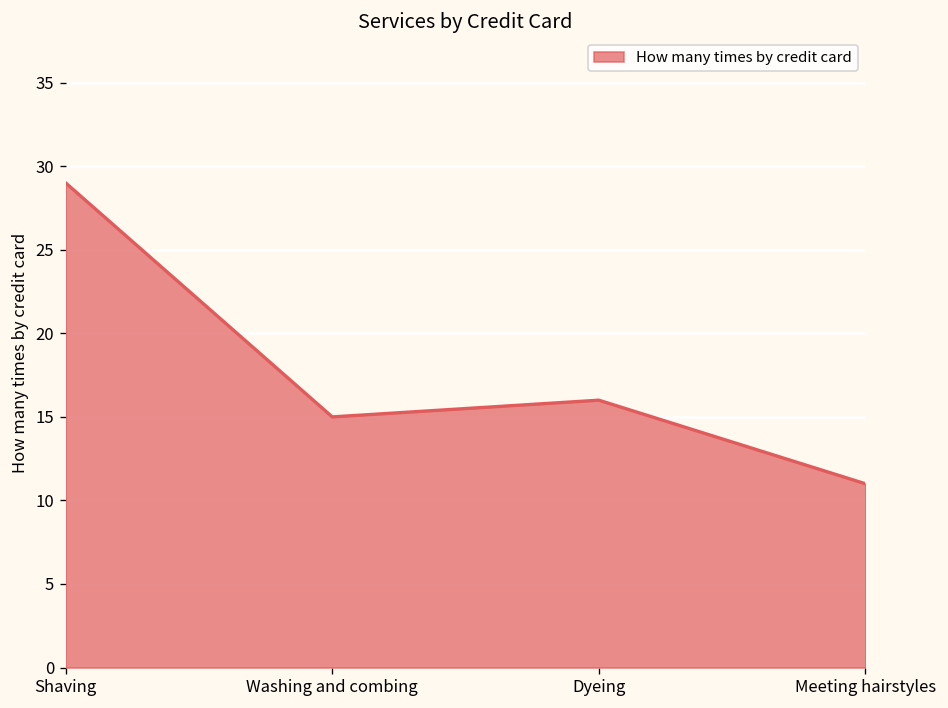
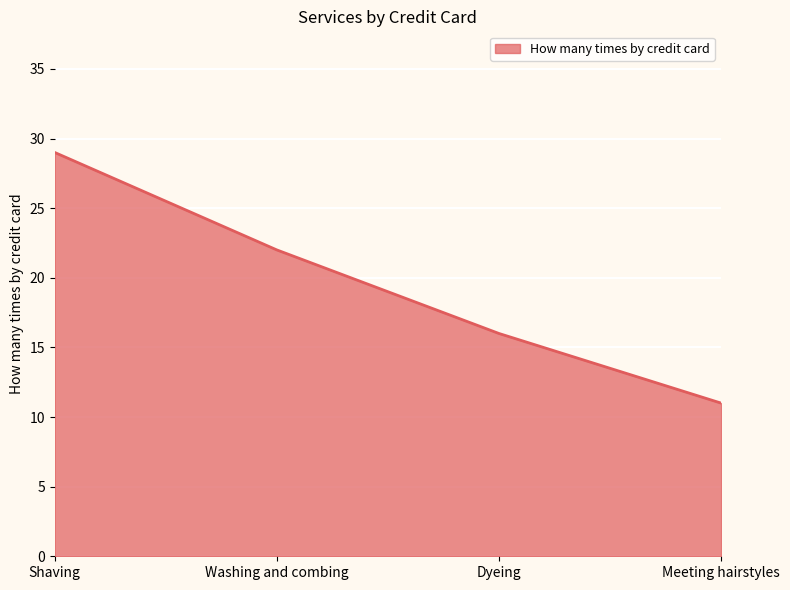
  {
    "Shaving": 29,
-   "Washing and combing": 15,
+   "Washing and combing": 22,
    "Dyeing": 16,
    "Meeting hairstyles": 11
  }
